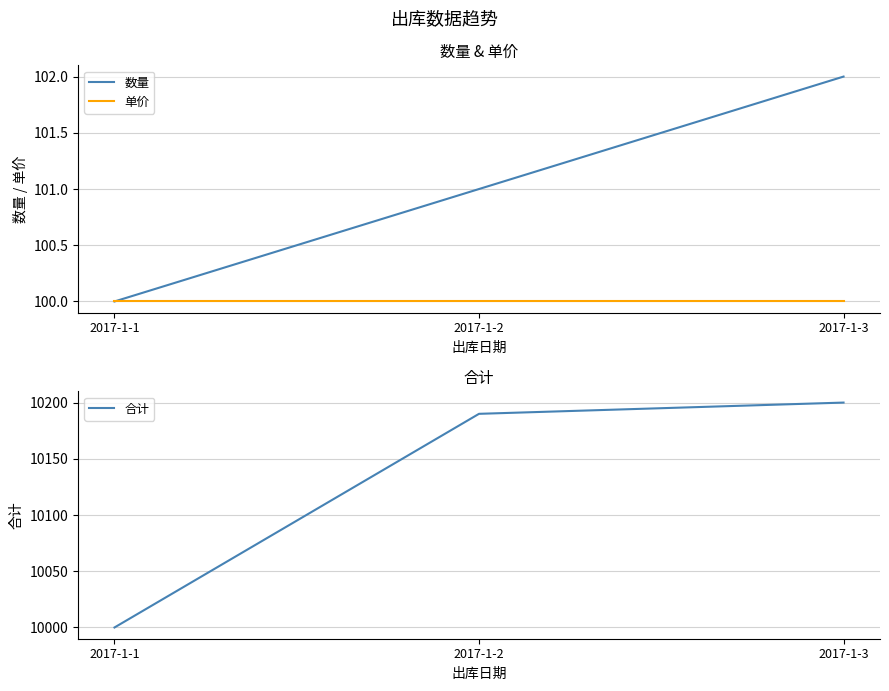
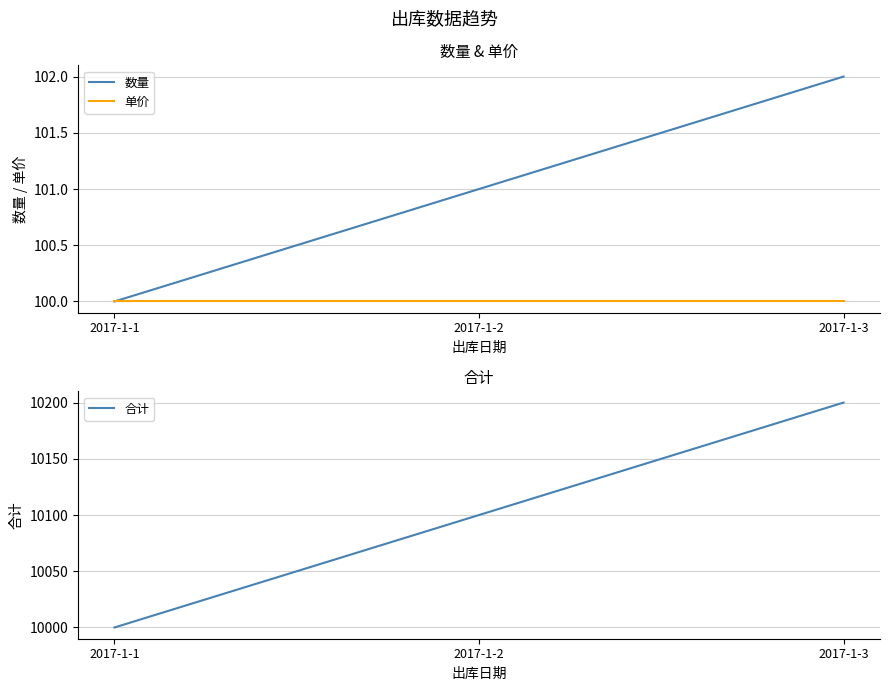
  {
    "数量 & 单价": {
      "数量": {
        "2017-1-2": 101.00,
        "2017-1-3": 102.00
      },
      "单价": {
        "2017-1-2": 100.00,
        "2017-1-3": 100.00
      }
    },
    "合计": {
      "2017-1-1": 10000,
-     "2017-1-2": 10190,
+     "2017-1-2": 10100,
      "2017-1-3": 10200
    }
  }
